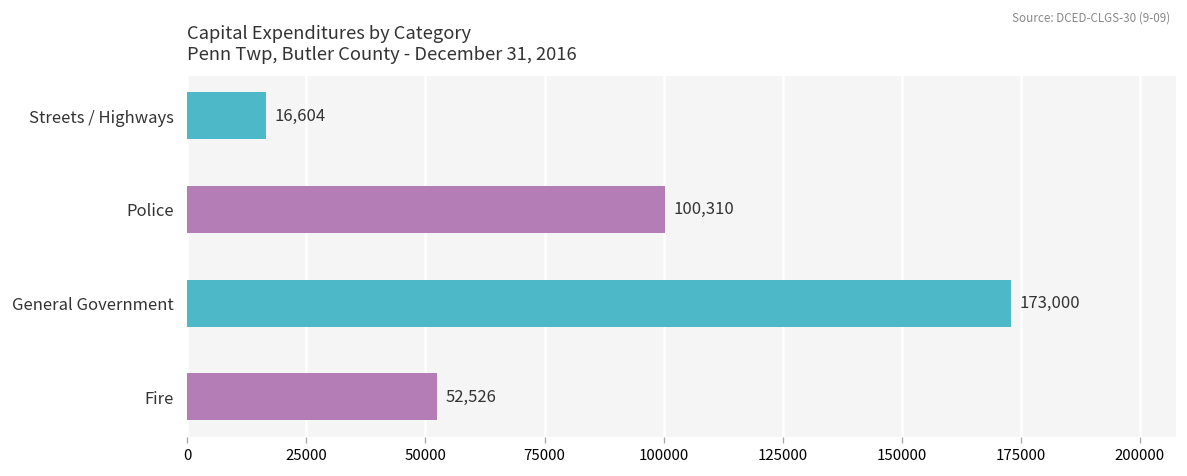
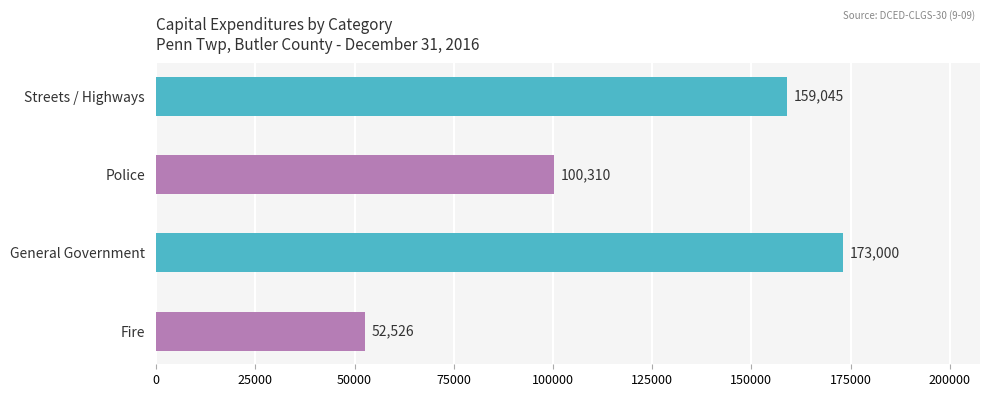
  {
-   "Streets / Highways": "16,604",
+   "Streets / Highways": "159,045",
    "Police": "100,310",
    "General Government": "173,000",
    "Fire": "52,526"
  }
